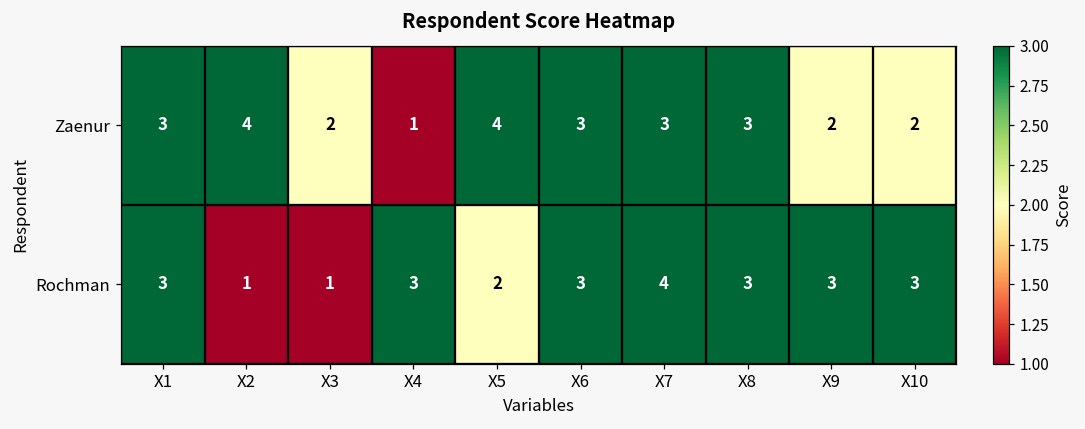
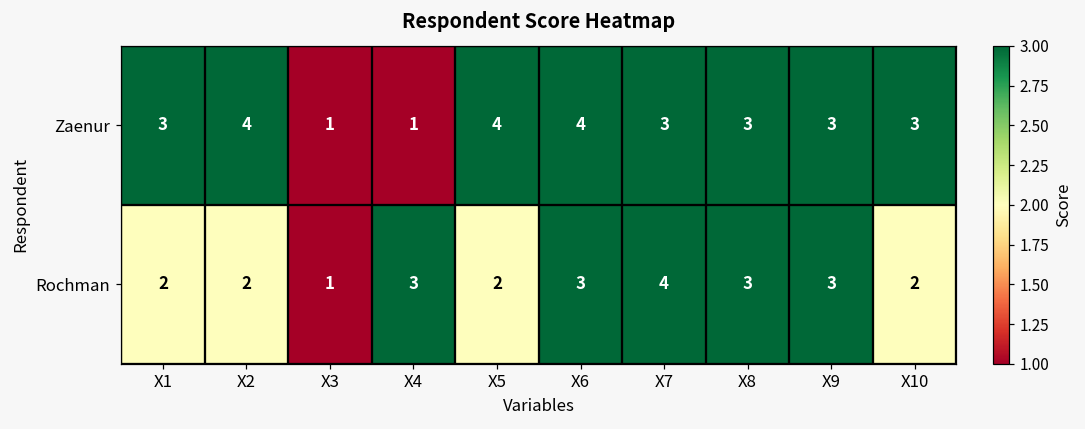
  {
    "Zaenur": {
      "X1": 3,
      "X2": 4,
-     "X3": 2,
+     "X3": 1,
      "X4": 1,
      "X5": 4,
-     "X6": 3,
+     "X6": 4,
      "X7": 3,
      "X8": 3,
-     "X9": 2,
-     "X10": 2
+     "X9": 3,
+     "X10": 3
    },
    "Rochman": {
-     "X1": 3,
-     "X2": 1,
+     "X1": 2,
+     "X2": 2,
      "X3": 1,
      "X4": 3,
      "X5": 2,
      "X6": 3,
      "X7": 4,
      "X8": 3,
      "X9": 3,
-     "X10": 3
+     "X10": 2
    }
  }
